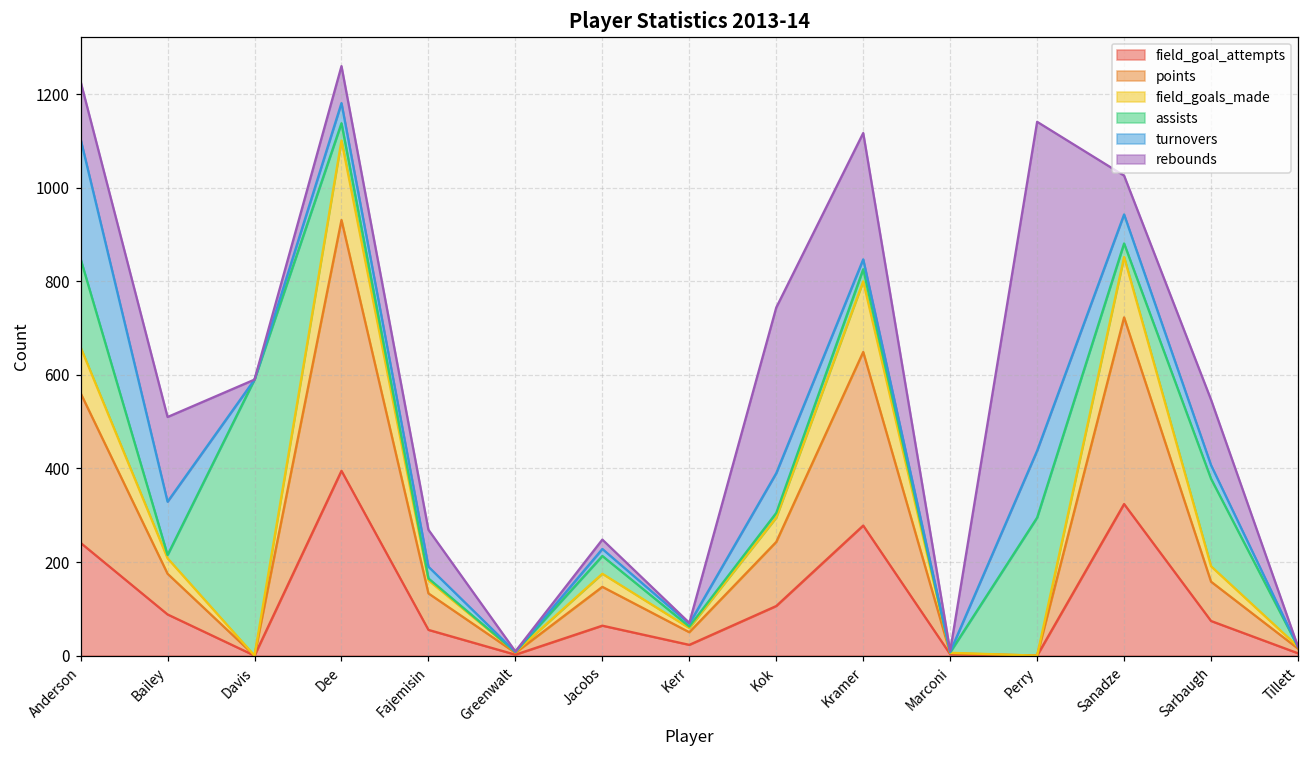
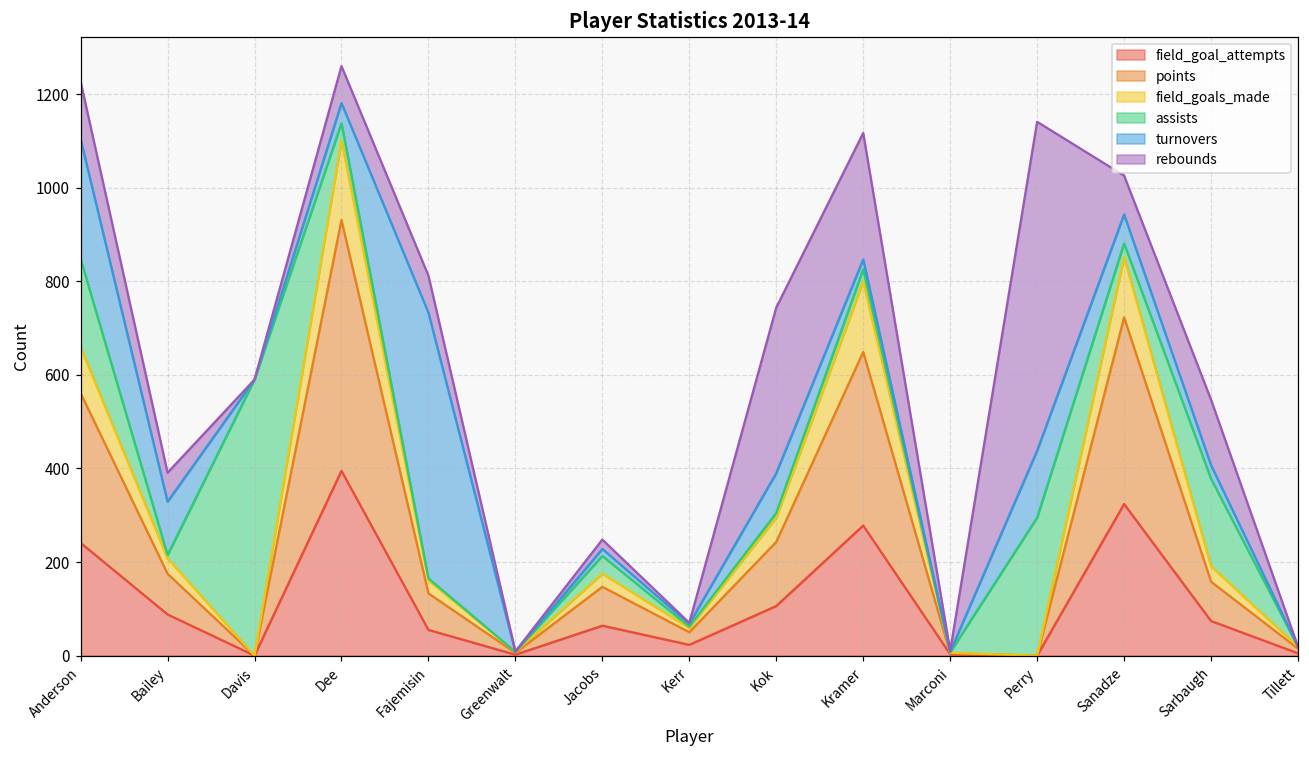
  {
    "assists": {
      "Anderson": 190,
      "Bailey": 10,
      "Dee": 40,
      "Jacobs": 40,
      "Kok": 10,
      "Kramer": 30,
      "Perry": 300,
      "Sanadze": 30,
      "Sarbaugh": 190
    },
    "turnovers": {
      "Anderson": 260,
      "Bailey": 110,
      "Dee": 40,
-     "Fajemisin": 30,
+     "Fajemisin": 570,
      "Jacobs": 20,
      "Kok": 90,
      "Kramer": 20,
      "Perry": 140,
      "Sanadze": 60,
      "Sarbaugh": 30
    },
    "rebounds": {
      "Anderson": 120,
-     "Bailey": 180,
+     "Bailey": 60,
      "Dee": 80,
      "Fajemisin": 80,
      "Jacobs": 20,
      "Kok": 350,
      "Kramer": 270,
      "Perry": 700,
      "Sanadze": 80,
      "Sarbaugh": 140
    }
  }
